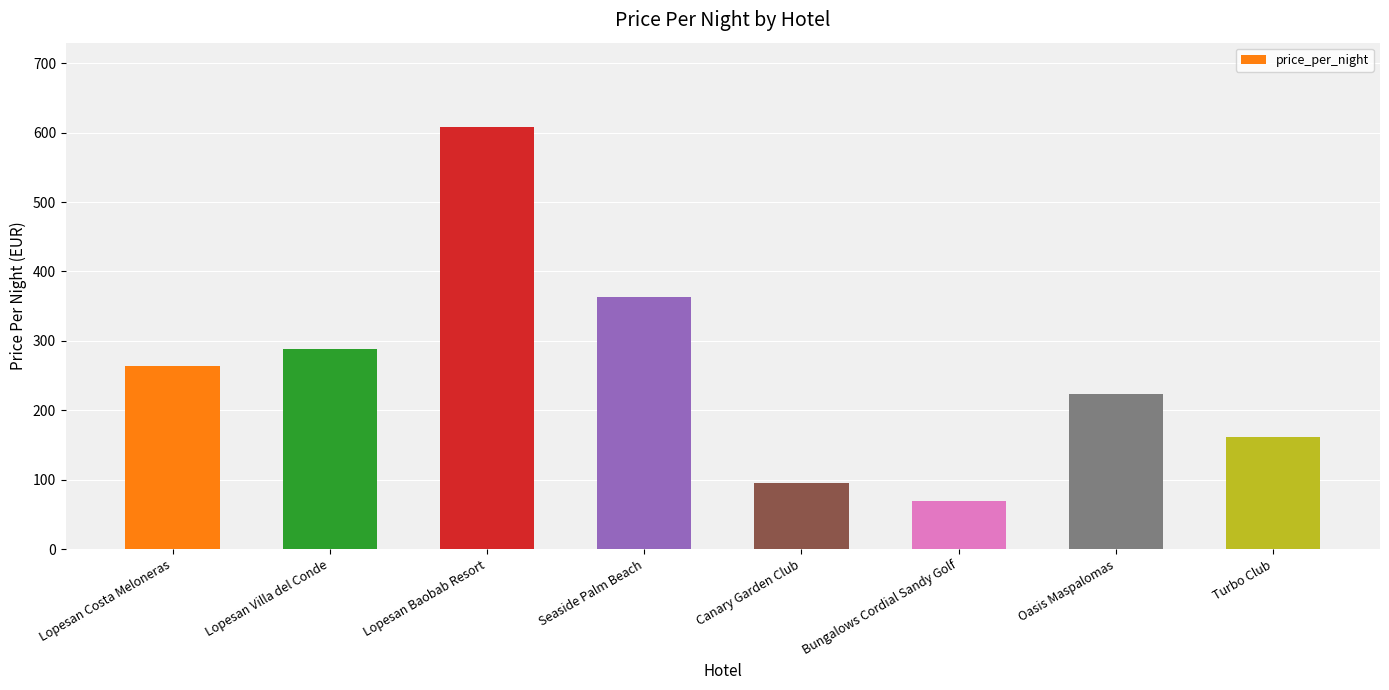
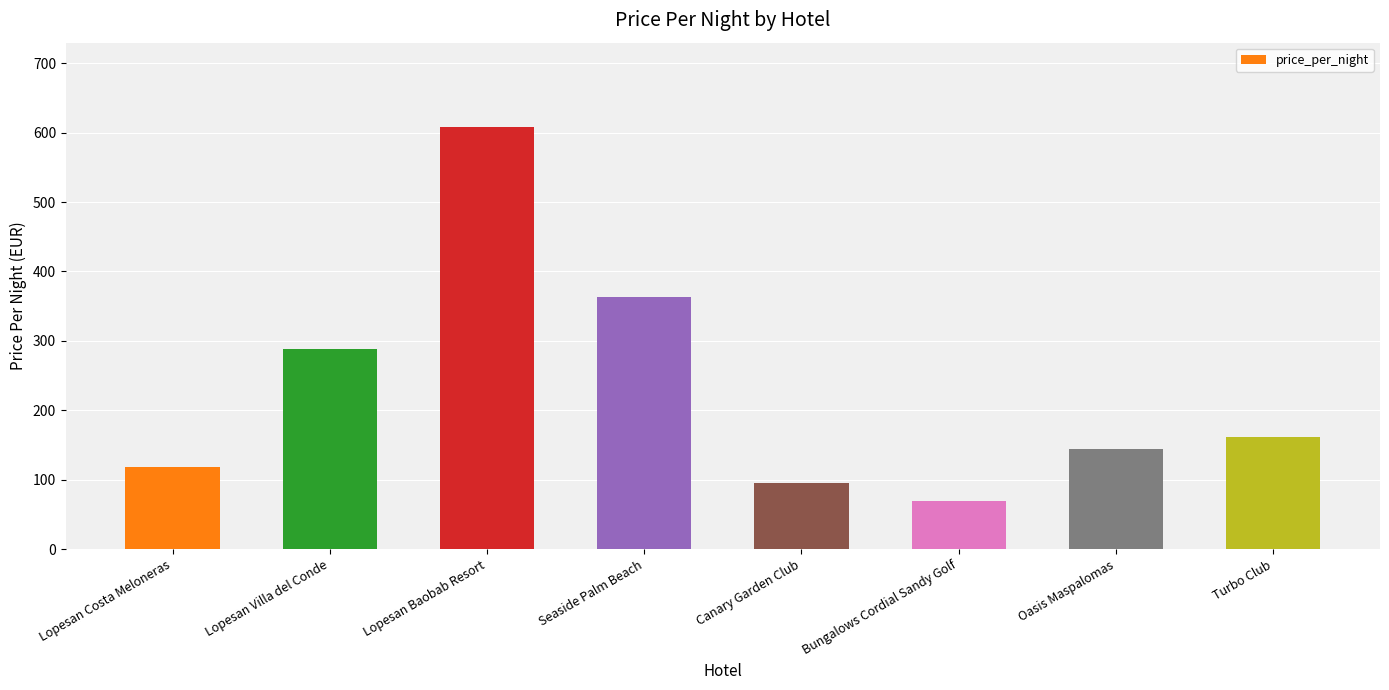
  {
-   "Lopesan Costa Meloneras": 260,
+   "Lopesan Costa Meloneras": 120,
    "Lopesan Villa del Conde": 290,
    "Lopesan Baobab Resort": 610,
    "Seaside Palm Beach": 360,
    "Canary Garden Club": 100,
    "Bungalows Cordial Sandy Golf": 70,
-   "Oasis Maspalomas": 220,
+   "Oasis Maspalomas": 140,
    "Turbo Club": 160
  }
